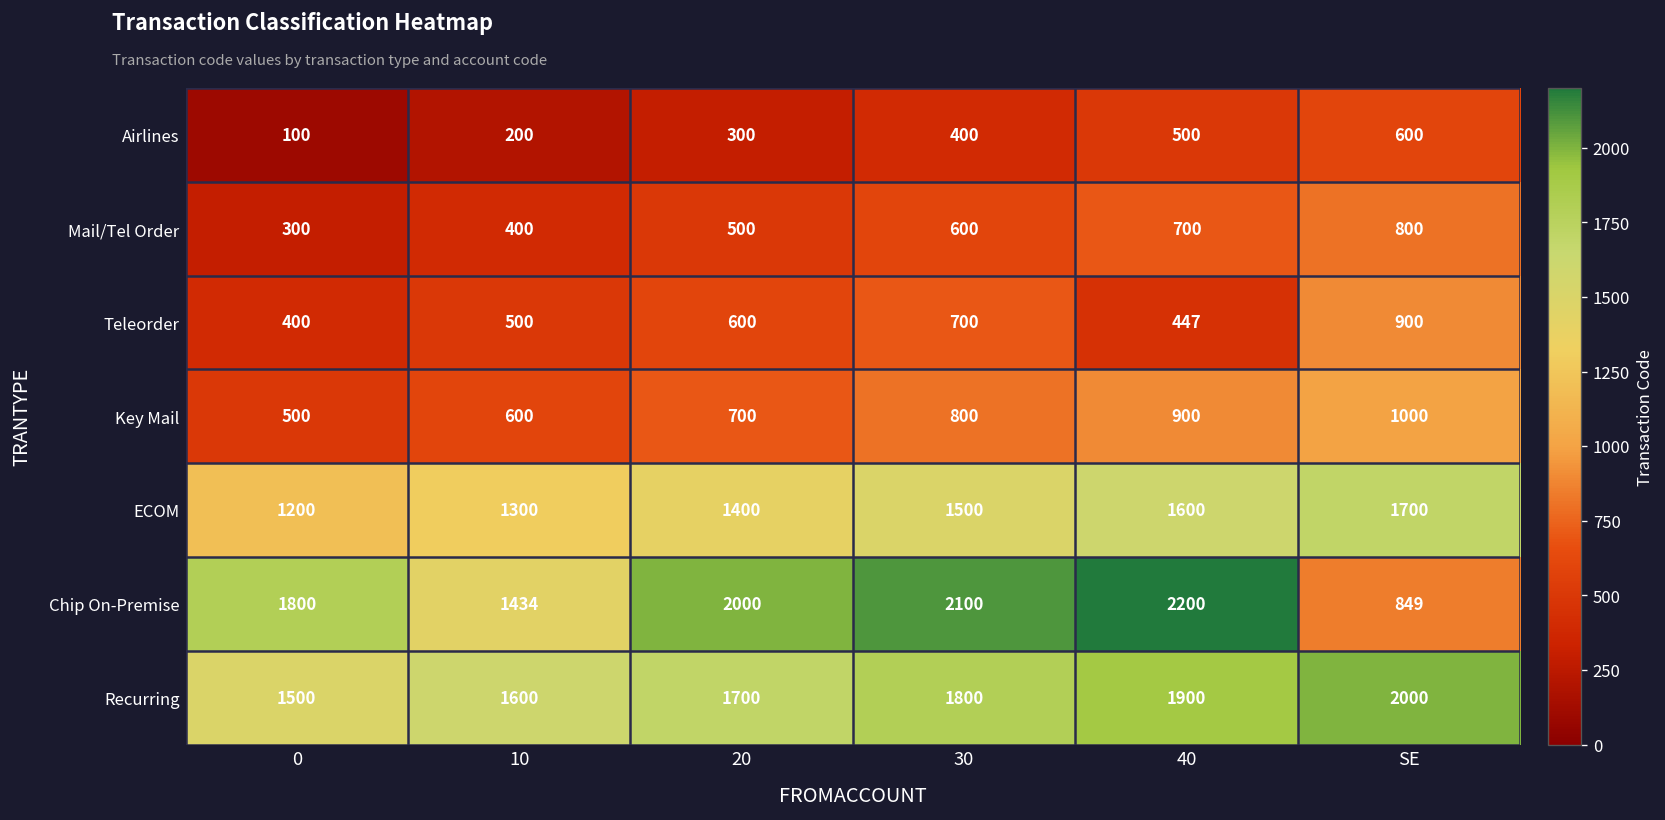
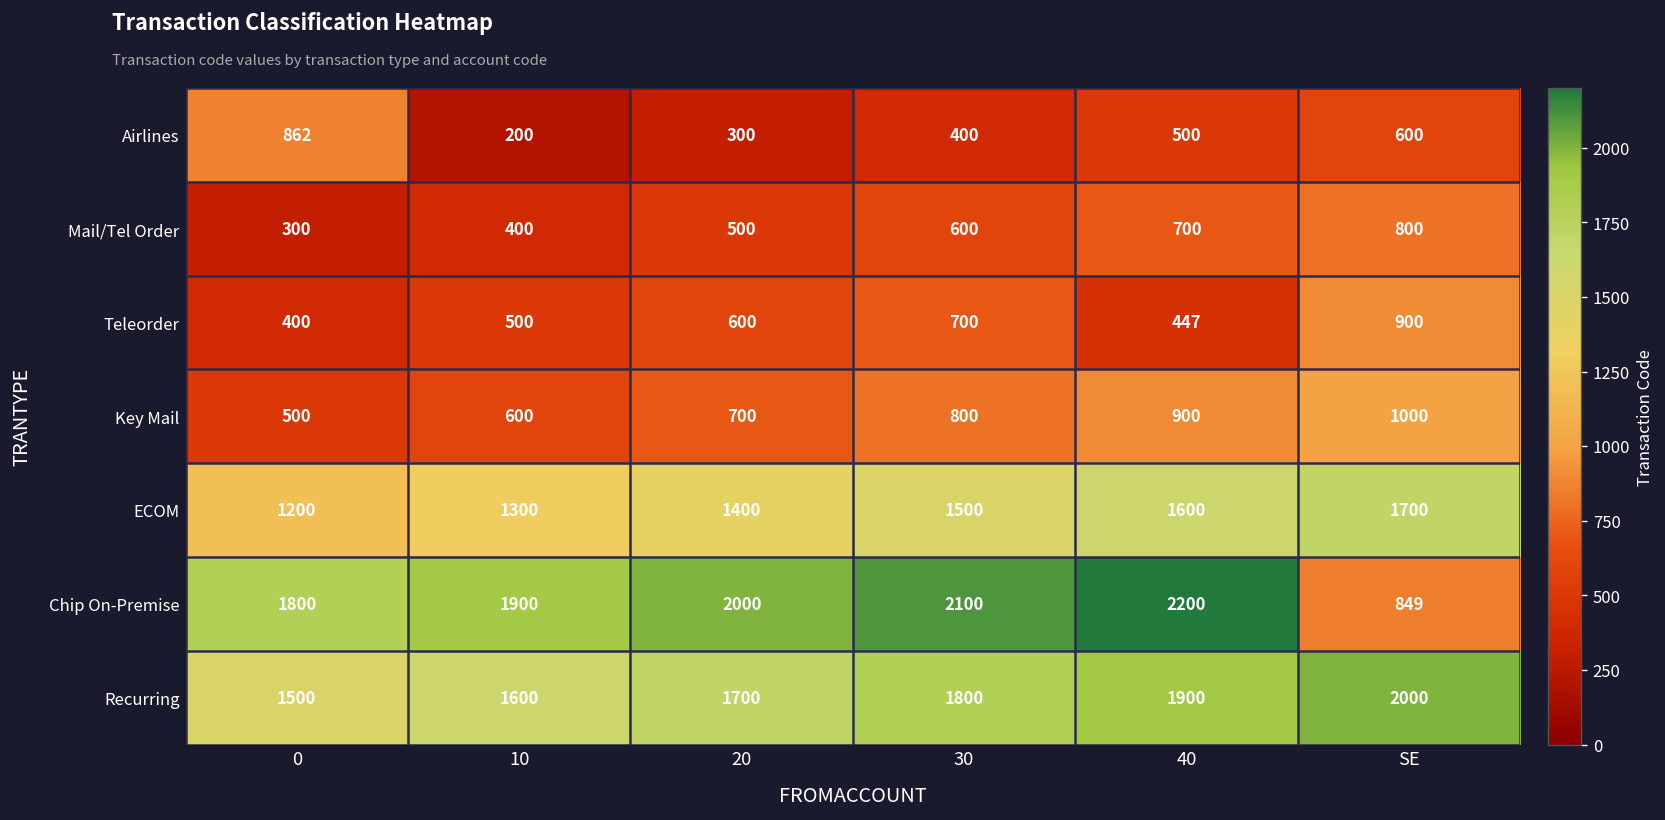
  {
    "Airlines": {
-     "0": 100,
+     "0": 862,
      "10": 200,
      "20": 300,
      "30": 400,
      "40": 500,
      "SE": 600
    },
    "Mail/Tel Order": {
      "0": 300,
      "10": 400,
      "20": 500,
      "30": 600,
      "40": 700,
      "SE": 800
    },
    "Teleorder": {
      "0": 400,
      "10": 500,
      "20": 600,
      "30": 700,
      "40": 447,
      "SE": 900
    },
    "Key Mail": {
      "0": 500,
      "10": 600,
      "20": 700,
      "30": 800,
      "40": 900,
      "SE": 1000
    },
    "ECOM": {
      "0": 1200,
      "10": 1300,
      "20": 1400,
      "30": 1500,
      "40": 1600,
      "SE": 1700
    },
    "Chip On-Premise": {
      "0": 1800,
-     "10": 1434,
+     "10": 1900,
      "20": 2000,
      "30": 2100,
      "40": 2200,
      "SE": 849
    },
    "Recurring": {
      "0": 1500,
      "10": 1600,
      "20": 1700,
      "30": 1800,
      "40": 1900,
      "SE": 2000
    }
  }
